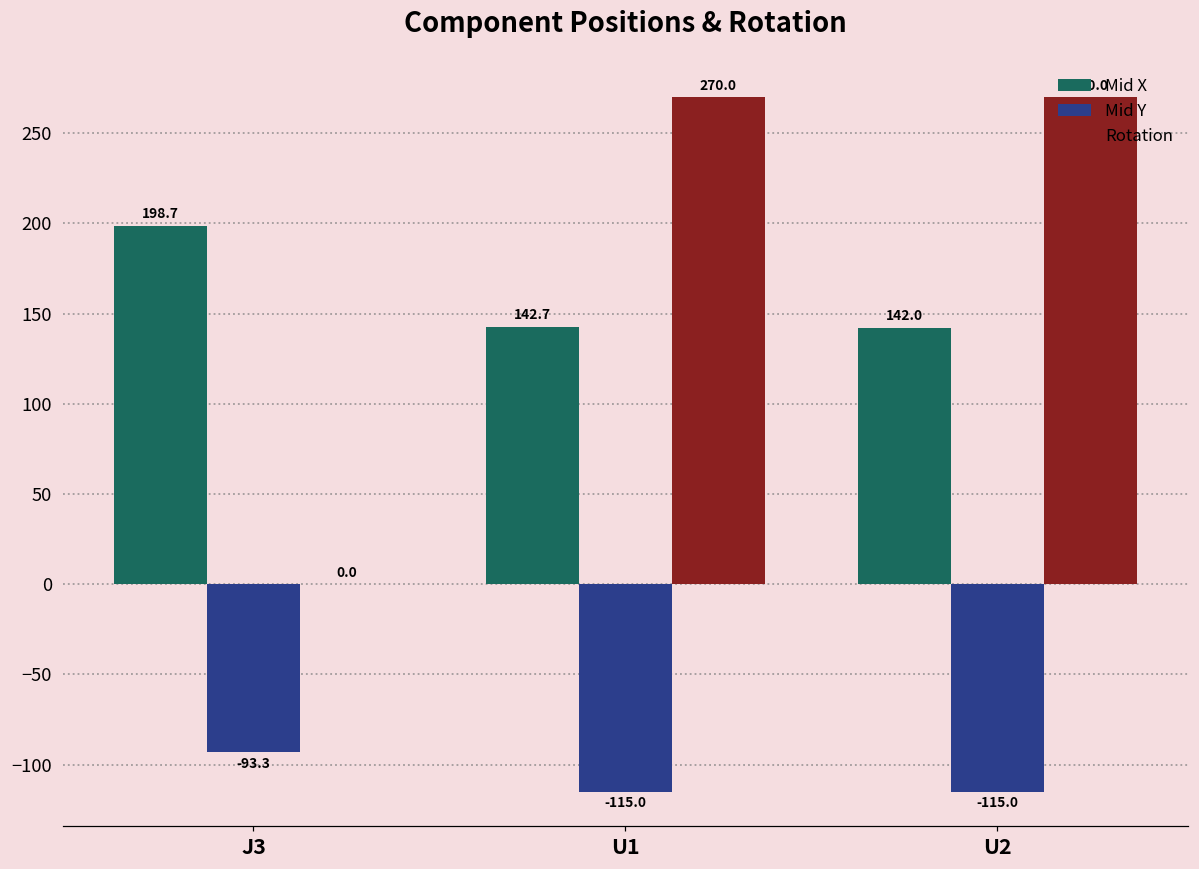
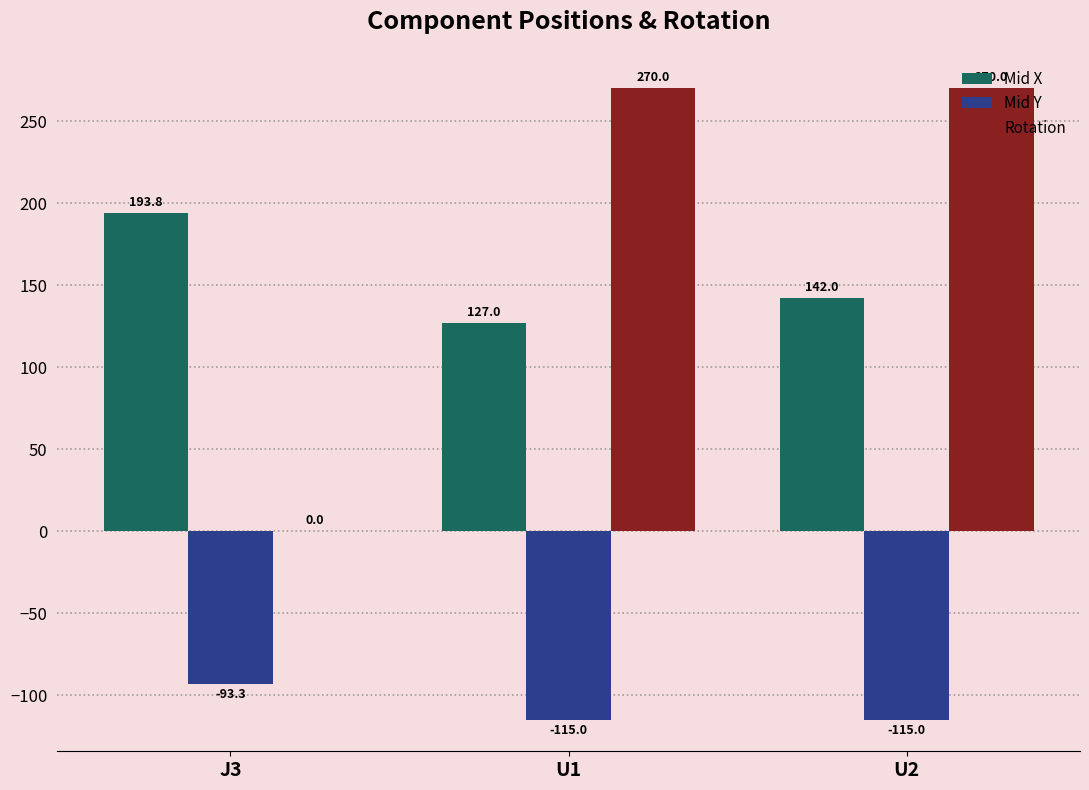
  {
    "Mid X": {
-     "J3": 198.7,
-     "U1": 142.7,
+     "J3": 193.8,
+     "U1": 127.0,
      "U2": 142.0
    },
    "Mid Y": {
      "J3": -93.3,
      "U1": -115.0,
      "U2": -115.0
    },
    "Rotation": {
      "J3": 0.0,
      "U1": 270.0,
      "U2": 270.0
    }
  }
